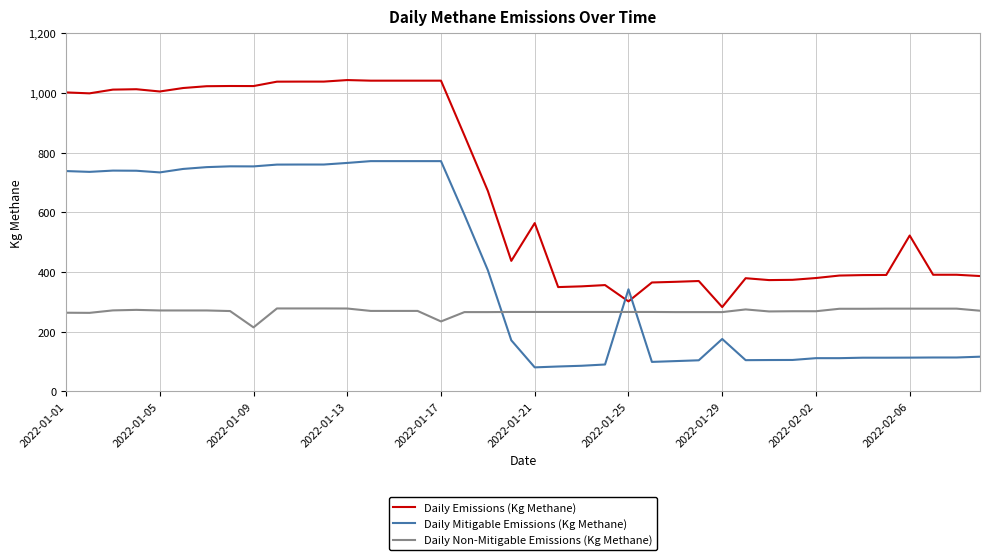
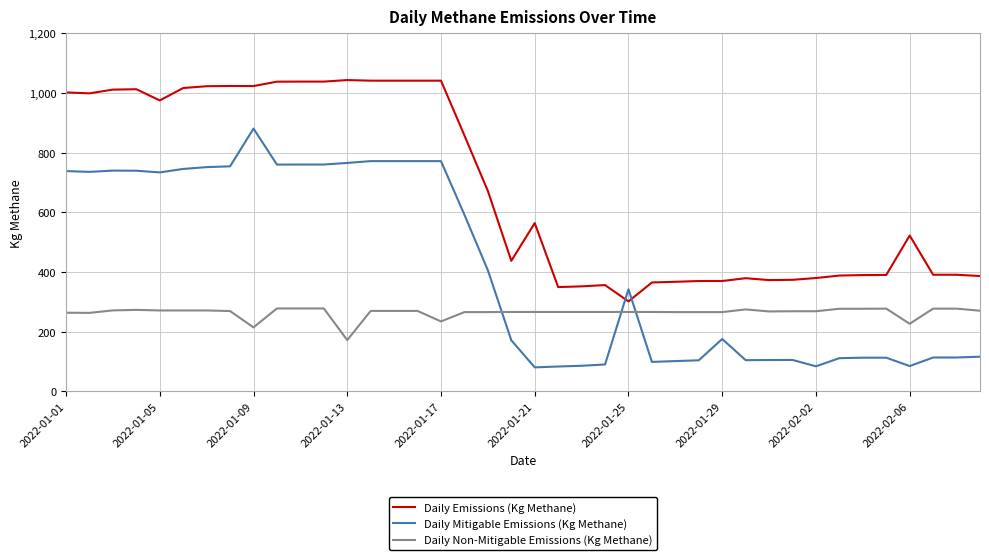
  {
    "Daily Emissions (Kg Methane)": {
      "2022-01-01": "1,000",
-     "2022-01-05": "1,000",
+     "2022-01-05": "970",
      "2022-01-09": "1,020",
      "2022-01-13": "1,040",
      "2022-01-17": "1,040",
      "2022-01-21": "560",
      "2022-01-25": "300",
-     "2022-01-29": "280",
+     "2022-01-29": "370",
      "2022-02-02": "380",
      "2022-02-06": "520"
    },
    "Daily Mitigable Emissions (Kg Methane)": {
      "2022-01-01": "740",
      "2022-01-05": "730",
-     "2022-01-09": "750",
+     "2022-01-09": "880",
      "2022-01-13": "770",
      "2022-01-17": "770",
      "2022-01-21": "80",
      "2022-01-25": "340",
      "2022-01-29": "180",
-     "2022-02-02": "110",
-     "2022-02-06": "110"
+     "2022-02-02": "80",
+     "2022-02-06": "80"
    },
    "Daily Non-Mitigable Emissions (Kg Methane)": {
      "2022-01-01": "260",
      "2022-01-05": "270",
      "2022-01-09": "210",
-     "2022-01-13": "280",
+     "2022-01-13": "170",
      "2022-01-17": "230",
      "2022-01-21": "270",
      "2022-01-25": "270",
      "2022-01-29": "270",
      "2022-02-02": "270",
-     "2022-02-06": "280"
+     "2022-02-06": "230"
    }
  }
